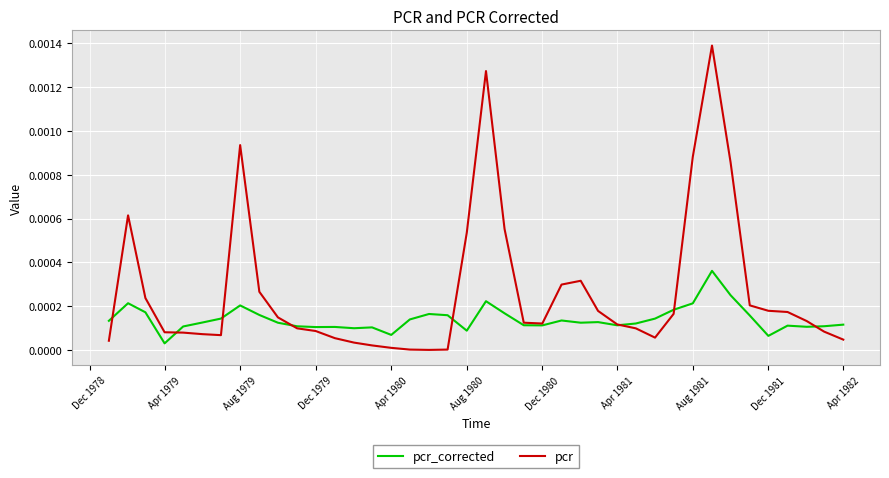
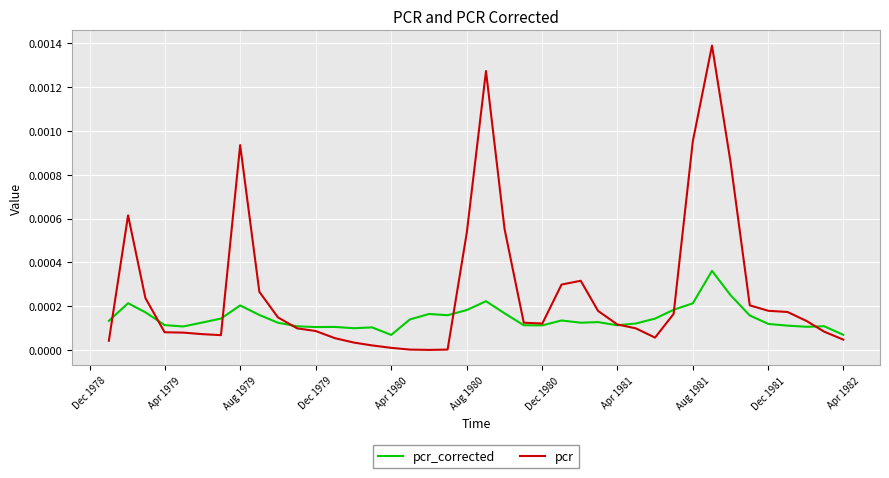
  {
    "pcr_corrected": {
-     "Apr 1979": 0.00003,
+     "Apr 1979": 0.00011,
      "Aug 1979": 0.00020,
      "Dec 1979": 0.00010,
      "Apr 1980": 0.00007,
-     "Aug 1980": 0.00009,
+     "Aug 1980": 0.00018,
      "Aug 1981": 0.00021,
-     "Dec 1981": 0.00006,
-     "Apr 1982": 0.00012
+     "Dec 1981": 0.00012,
+     "Apr 1982": 0.00007
    },
    "pcr": {
      "Apr 1979": 0.00008,
      "Aug 1979": 0.00094,
      "Dec 1979": 0.00009,
      "Apr 1980": 0.00001,
      "Aug 1980": 0.00054,
-     "Aug 1981": 0.00088,
+     "Aug 1981": 0.00095,
      "Dec 1981": 0.00018,
      "Apr 1982": 0.00005
    }
  }
